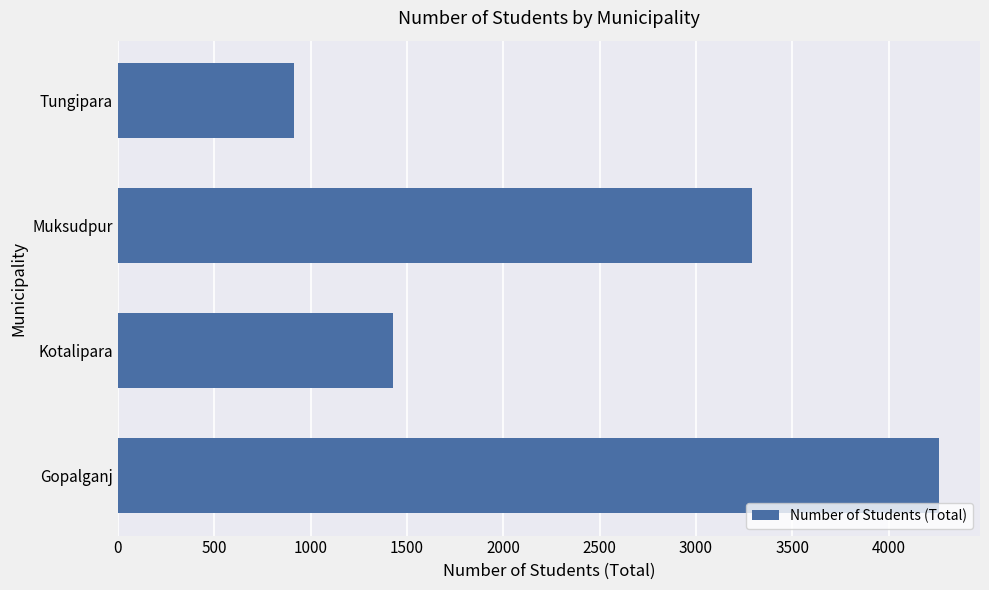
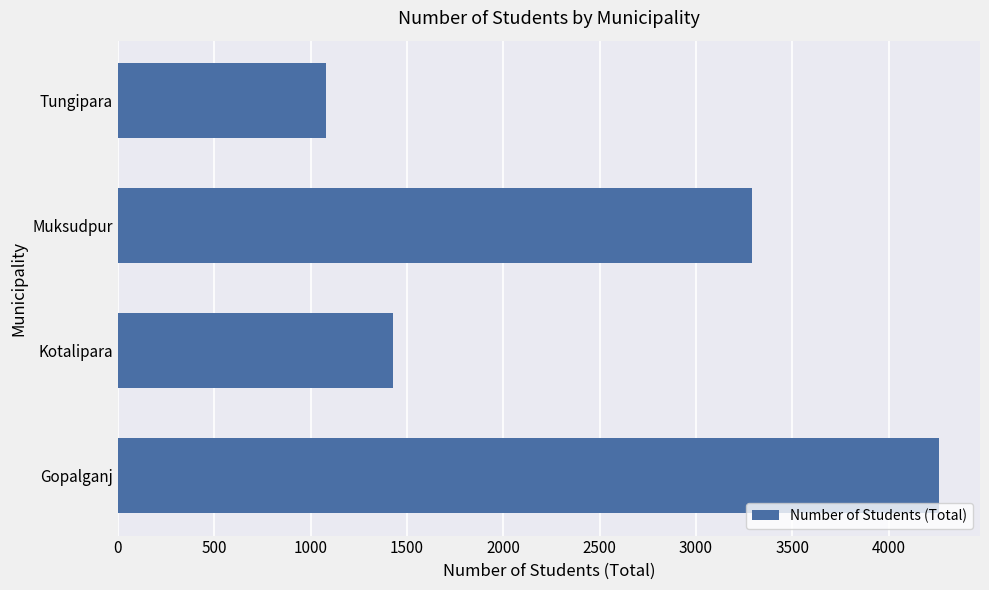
  {
-   "Tungipara": 910,
+   "Tungipara": 1080,
    "Muksudpur": 3290,
    "Kotalipara": 1430,
    "Gopalganj": 4260
  }
